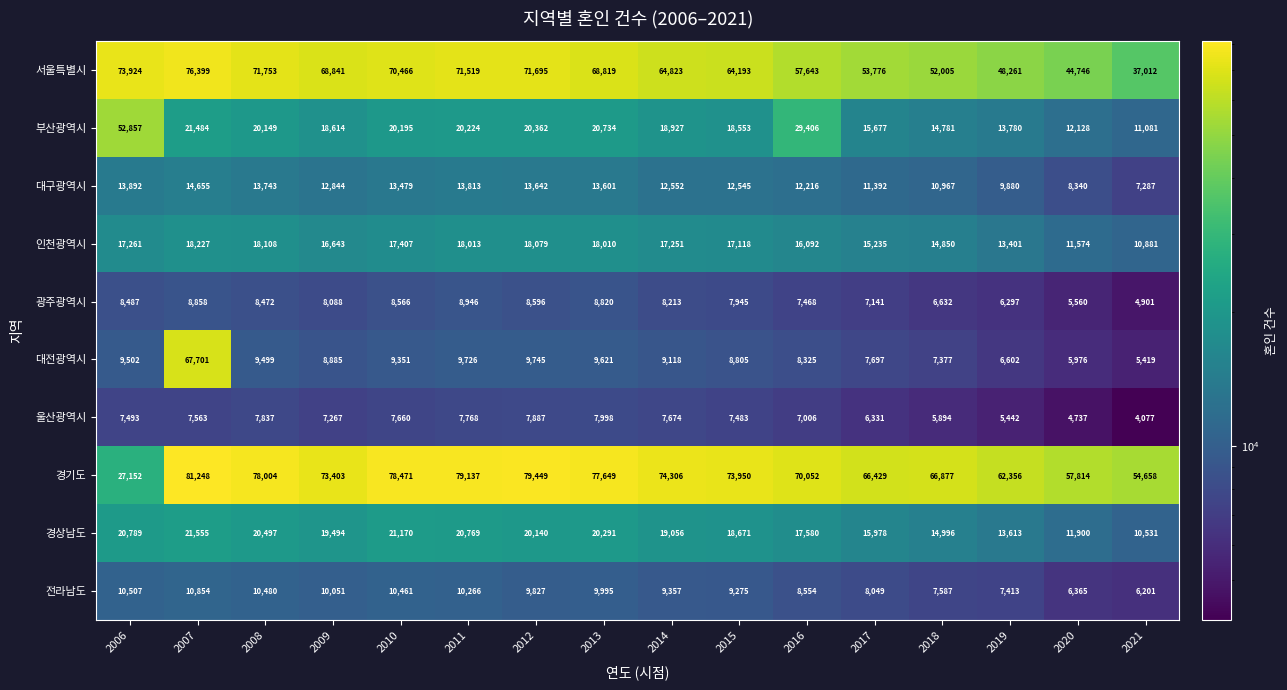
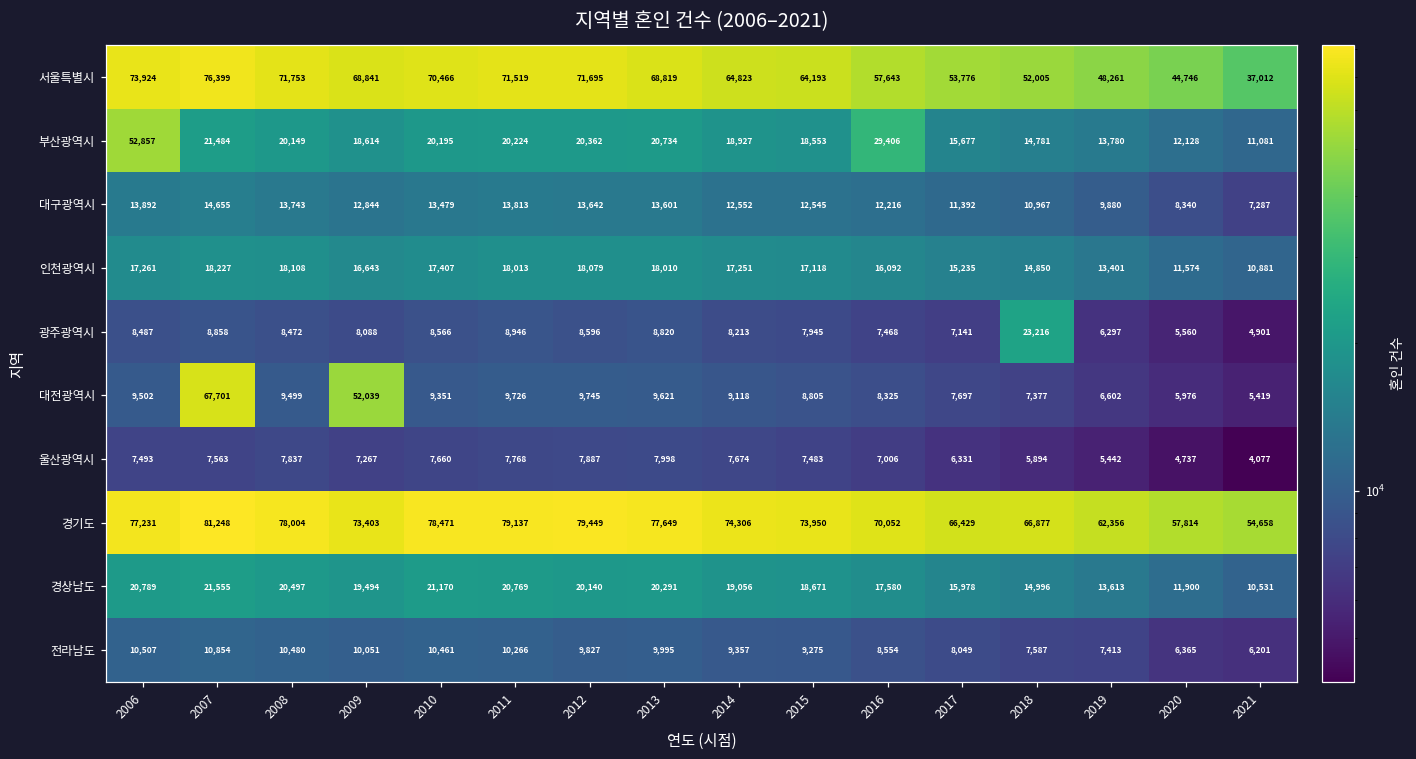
  {
    "서울특별시": {
      "2006": "73,924",
      "2007": "76,399",
      "2008": "71,753",
      "2009": "68,841",
      "2010": "70,466",
      "2011": "71,519",
      "2012": "71,695",
      "2013": "68,819",
      "2014": "64,823",
      "2015": "64,193",
      "2016": "57,643",
      "2017": "53,776",
      "2018": "52,005",
      "2019": "48,261",
      "2020": "44,746",
      "2021": "37,012"
    },
    "부산광역시": {
      "2006": "52,857",
      "2007": "21,484",
      "2008": "20,149",
      "2009": "18,614",
      "2010": "20,195",
      "2011": "20,224",
      "2012": "20,362",
      "2013": "20,734",
      "2014": "18,927",
      "2015": "18,553",
      "2016": "29,406",
      "2017": "15,677",
      "2018": "14,781",
      "2019": "13,780",
      "2020": "12,128",
      "2021": "11,081"
    },
    "대구광역시": {
      "2006": "13,892",
      "2007": "14,655",
      "2008": "13,743",
      "2009": "12,844",
      "2010": "13,479",
      "2011": "13,813",
      "2012": "13,642",
      "2013": "13,601",
      "2014": "12,552",
      "2015": "12,545",
      "2016": "12,216",
      "2017": "11,392",
      "2018": "10,967",
      "2019": "9,880",
      "2020": "8,340",
      "2021": "7,287"
    },
    "인천광역시": {
      "2006": "17,261",
      "2007": "18,227",
      "2008": "18,108",
      "2009": "16,643",
      "2010": "17,407",
      "2011": "18,013",
      "2012": "18,079",
      "2013": "18,010",
      "2014": "17,251",
      "2015": "17,118",
      "2016": "16,092",
      "2017": "15,235",
      "2018": "14,850",
      "2019": "13,401",
      "2020": "11,574",
      "2021": "10,881"
    },
    "광주광역시": {
      "2006": "8,487",
      "2007": "8,858",
      "2008": "8,472",
      "2009": "8,088",
      "2010": "8,566",
      "2011": "8,946",
      "2012": "8,596",
      "2013": "8,820",
      "2014": "8,213",
      "2015": "7,945",
      "2016": "7,468",
      "2017": "7,141",
-     "2018": "6,632",
+     "2018": "23,216",
      "2019": "6,297",
      "2020": "5,560",
      "2021": "4,901"
    },
    "대전광역시": {
      "2006": "9,502",
      "2007": "67,701",
      "2008": "9,499",
-     "2009": "8,885",
+     "2009": "52,039",
      "2010": "9,351",
      "2011": "9,726",
      "2012": "9,745",
      "2013": "9,621",
      "2014": "9,118",
      "2015": "8,805",
      "2016": "8,325",
      "2017": "7,697",
      "2018": "7,377",
      "2019": "6,602",
      "2020": "5,976",
      "2021": "5,419"
    },
    "울산광역시": {
      "2006": "7,493",
      "2007": "7,563",
      "2008": "7,837",
      "2009": "7,267",
      "2010": "7,660",
      "2011": "7,768",
      "2012": "7,887",
      "2013": "7,998",
      "2014": "7,674",
      "2015": "7,483",
      "2016": "7,006",
      "2017": "6,331",
      "2018": "5,894",
      "2019": "5,442",
      "2020": "4,737",
      "2021": "4,077"
    },
    "경기도": {
-     "2006": "27,152",
+     "2006": "77,231",
      "2007": "81,248",
      "2008": "78,004",
      "2009": "73,403",
      "2010": "78,471",
      "2011": "79,137",
      "2012": "79,449",
      "2013": "77,649",
      "2014": "74,306",
      "2015": "73,950",
      "2016": "70,052",
      "2017": "66,429",
      "2018": "66,877",
      "2019": "62,356",
      "2020": "57,814",
      "2021": "54,658"
    },
    "경상남도": {
      "2006": "20,789",
      "2007": "21,555",
      "2008": "20,497",
      "2009": "19,494",
      "2010": "21,170",
      "2011": "20,769",
      "2012": "20,140",
      "2013": "20,291",
      "2014": "19,056",
      "2015": "18,671",
      "2016": "17,580",
      "2017": "15,978",
      "2018": "14,996",
      "2019": "13,613",
      "2020": "11,900",
      "2021": "10,531"
    },
    "전라남도": {
      "2006": "10,507",
      "2007": "10,854",
      "2008": "10,480",
      "2009": "10,051",
      "2010": "10,461",
      "2011": "10,266",
      "2012": "9,827",
      "2013": "9,995",
      "2014": "9,357",
      "2015": "9,275",
      "2016": "8,554",
      "2017": "8,049",
      "2018": "7,587",
      "2019": "7,413",
      "2020": "6,365",
      "2021": "6,201"
    }
  }
